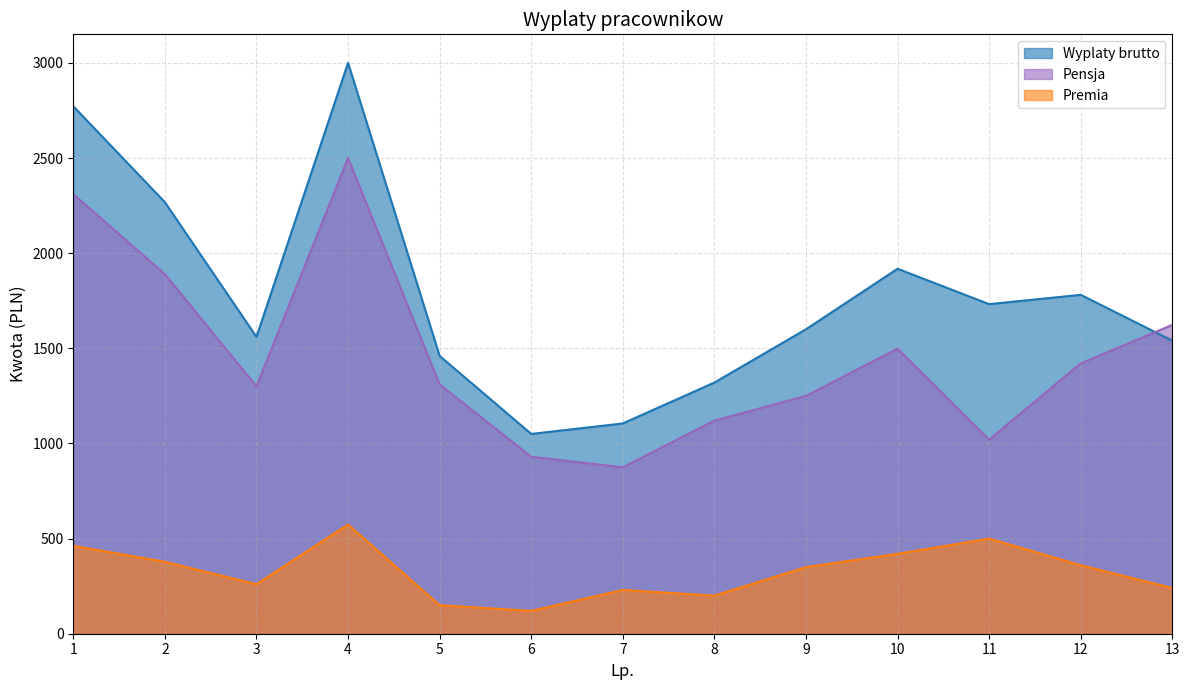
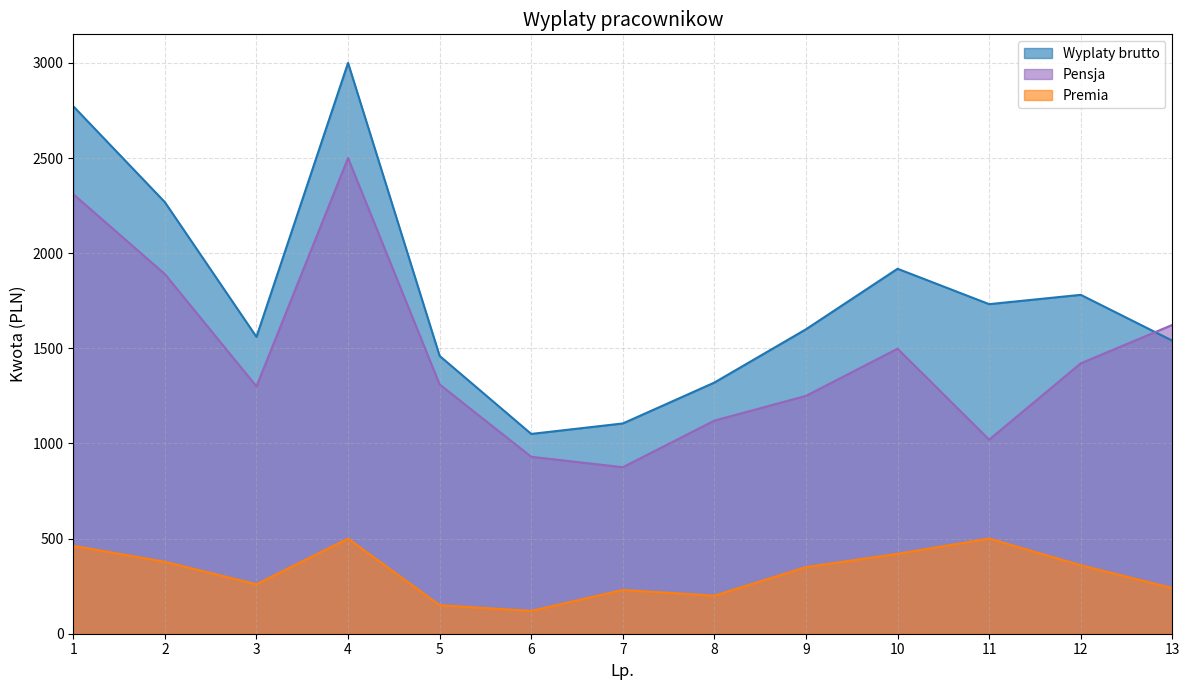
  {
    "Wyplaty brutto": {
      "1": 2770,
      "2": 2270,
      "3": 1560,
      "4": 3000,
      "5": 1460,
      "6": 1050,
      "7": 1110,
      "8": 1320,
      "9": 1600,
      "10": 1920,
      "11": 1730,
      "12": 1780,
      "13": 1540
    },
    "Pensja": {
      "1": 2310,
      "2": 1890,
      "3": 1300,
      "4": 2500,
      "5": 1310,
      "6": 930,
      "7": 880,
      "8": 1120,
      "9": 1250,
      "10": 1500,
      "11": 1020,
      "12": 1420,
      "13": 1620
    },
    "Premia": {
      "1": 460,
      "2": 380,
      "3": 260,
-     "4": 570,
+     "4": 500,
      "5": 150,
      "6": 120,
      "7": 230,
      "8": 200,
      "9": 350,
      "10": 420,
      "11": 500,
      "12": 360,
      "13": 240
    }
  }
